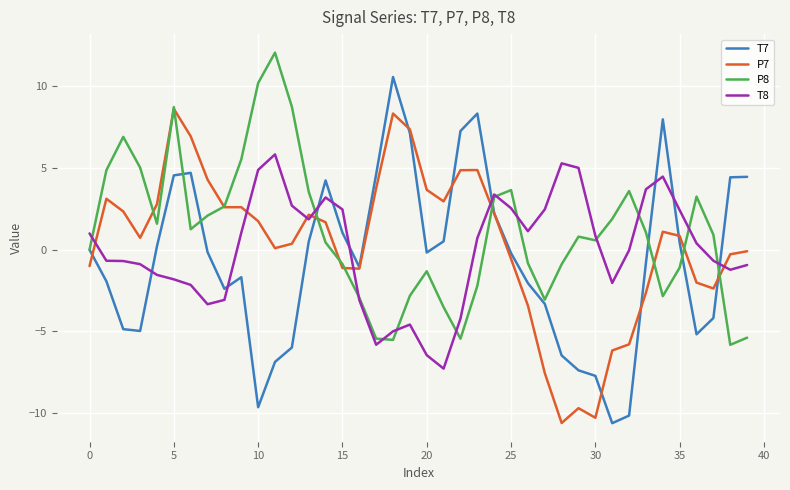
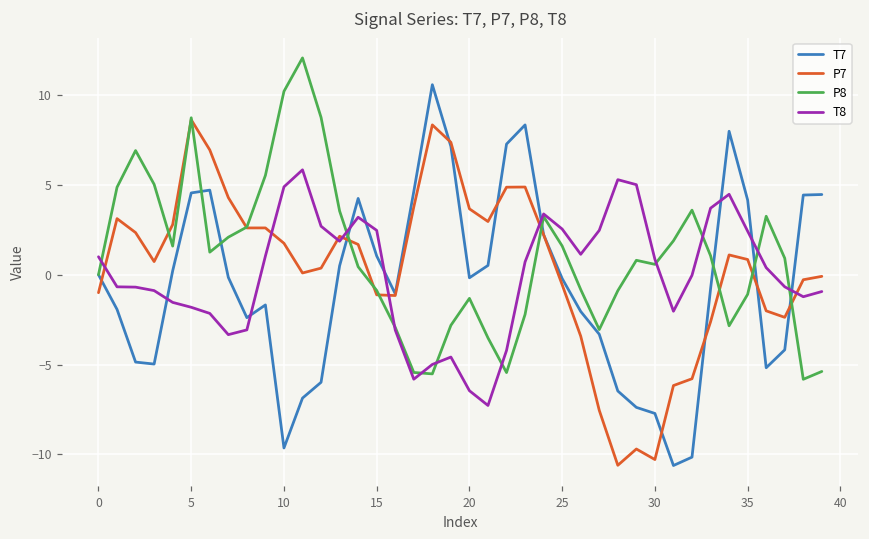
  {
    "T7": {
      "5": 4.6,
      "10": -9.6,
      "15": 1.0,
      "20": -0.2,
      "25": -0.2,
      "30": -7.7,
-     "35": 0.4
+     "35": 4.2
    },
    "P7": {
      "0": -1.0,
      "10": 1.8,
      "15": -1.1,
      "20": 3.7,
      "25": -0.6,
      "30": -10.3,
      "35": 0.8
    },
    "P8": {
      "10": 10.2,
      "15": -0.9,
      "20": -1.3,
-     "25": 3.7,
+     "25": 1.6,
      "30": 0.6,
      "35": -1.1
    },
    "T8": {
      "0": 1.0,
      "5": -1.8,
      "10": 4.9,
      "15": 2.5,
      "20": -6.5,
      "25": 2.5,
      "30": 0.9,
      "35": 2.4
    }
  }
